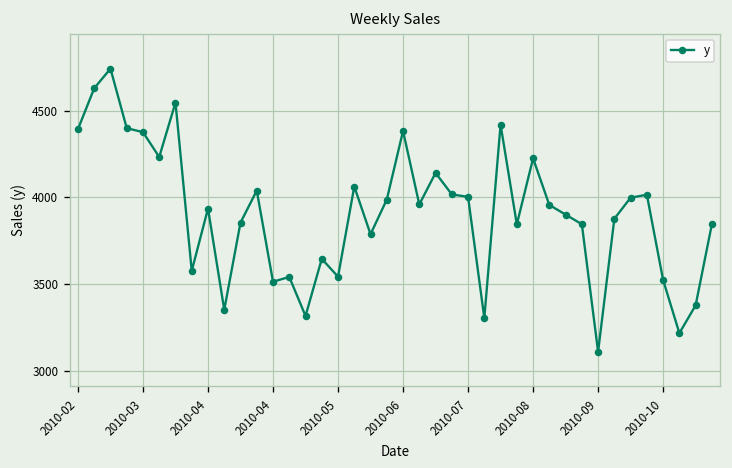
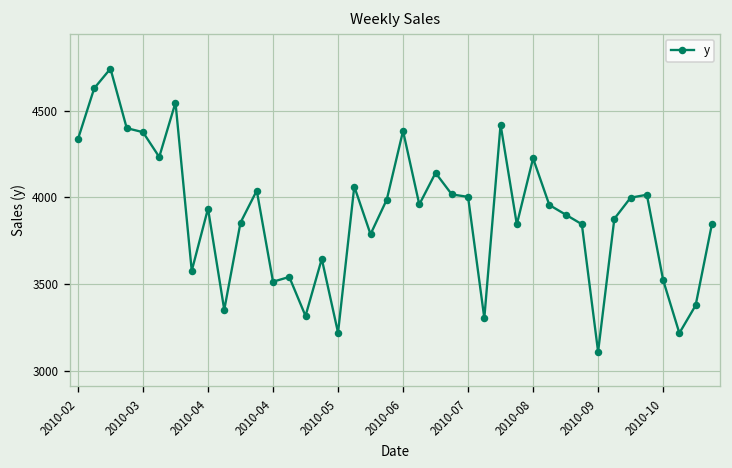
  {
-   "2010-02": 4390,
+   "2010-02": 4340,
    "2010-03": 4380,
-   "2010-05": 3540,
+   "2010-05": 3220,
    "2010-06": 4380,
    "2010-07": 4000,
    "2010-08": 4230,
    "2010-09": 3110,
    "2010-10": 3520
  }
